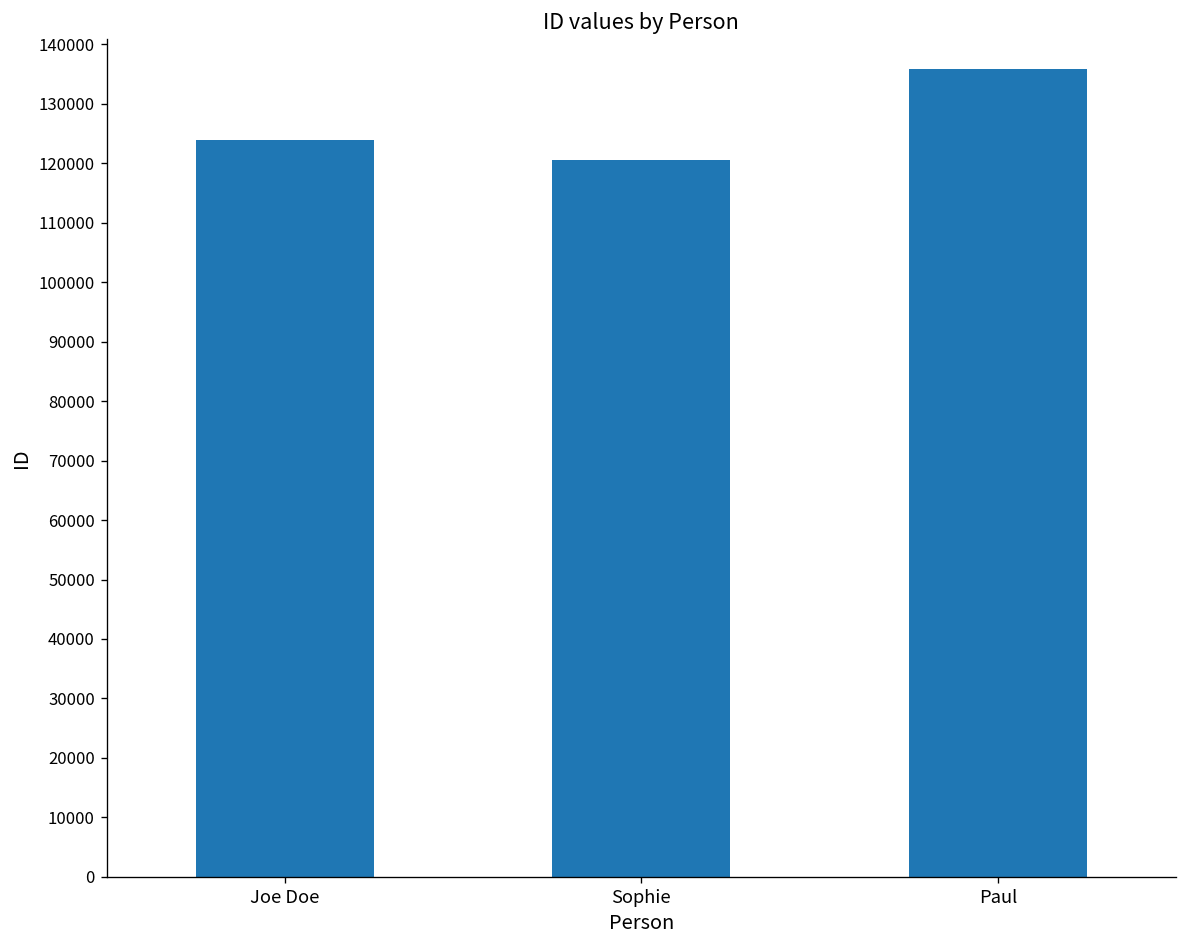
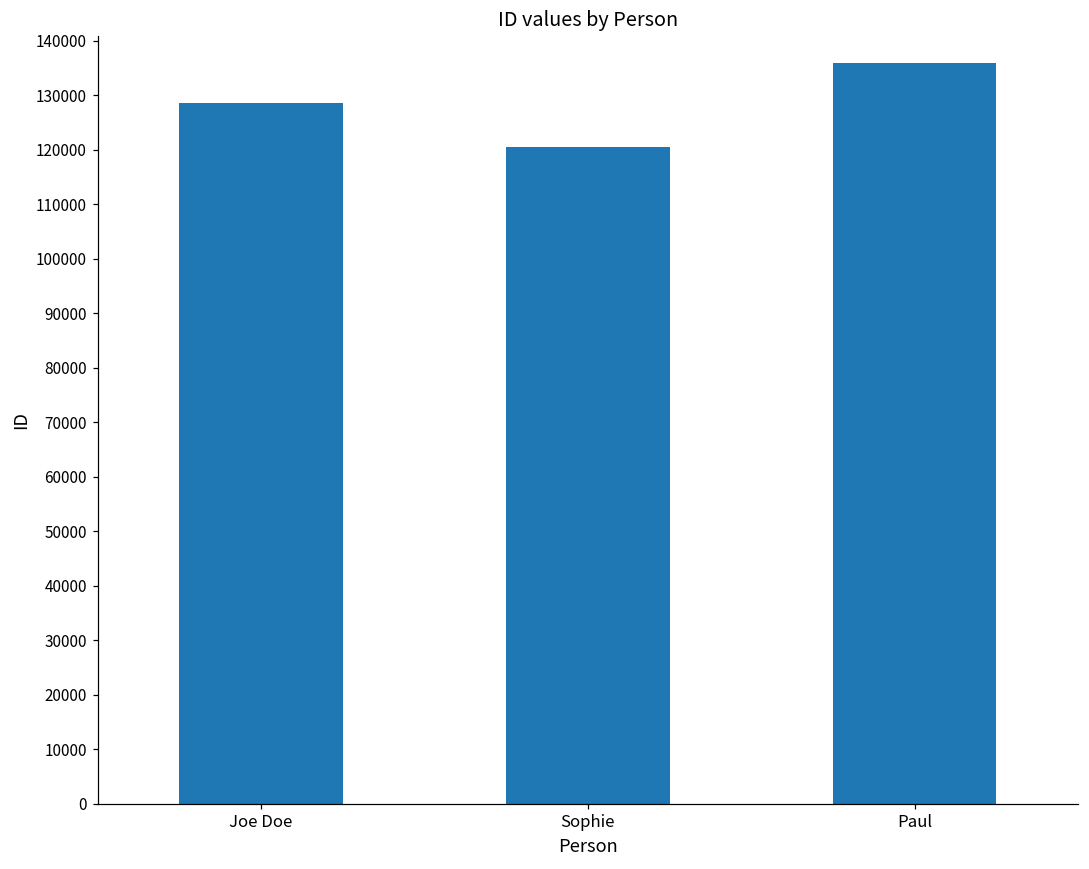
  {
-   "Joe Doe": 124000,
+   "Joe Doe": 128000,
    "Sophie": 121000,
    "Paul": 136000
  }
